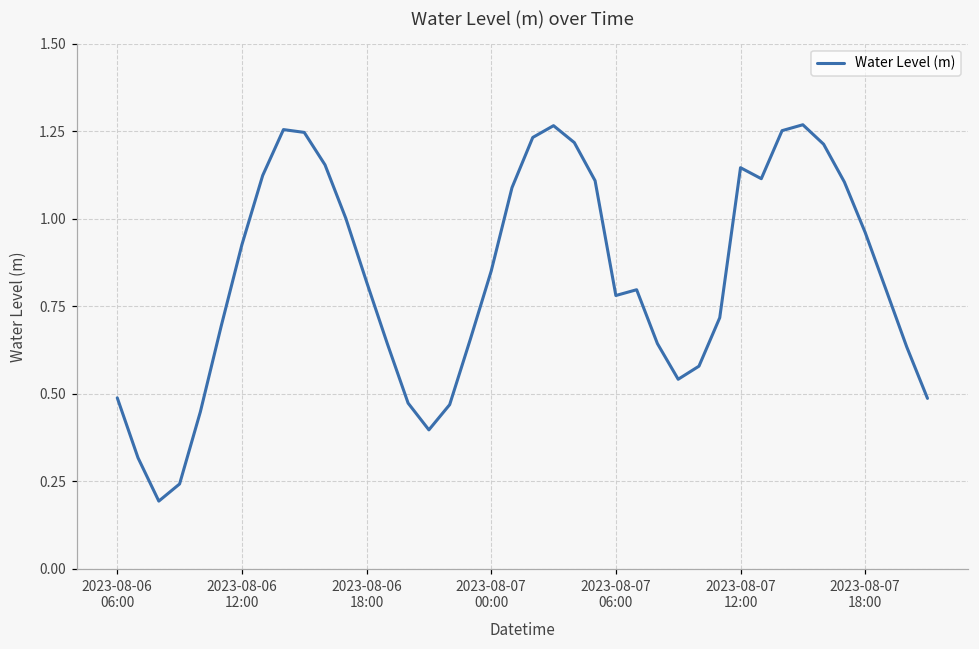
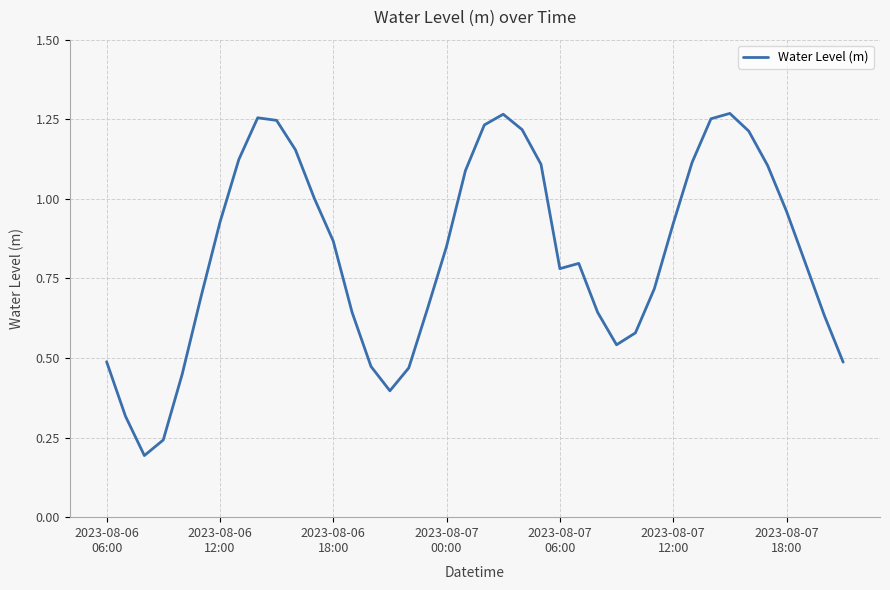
  {
    "2023-08-06 06:00": 0.49,
    "2023-08-06 12:00": 0.93,
-   "2023-08-06 18:00": 0.82,
+   "2023-08-06 18:00": 0.87,
    "2023-08-07 00:00": 0.85,
    "2023-08-07 06:00": 0.78,
-   "2023-08-07 12:00": 1.15,
+   "2023-08-07 12:00": 0.92,
    "2023-08-07 18:00": 0.96
  }
